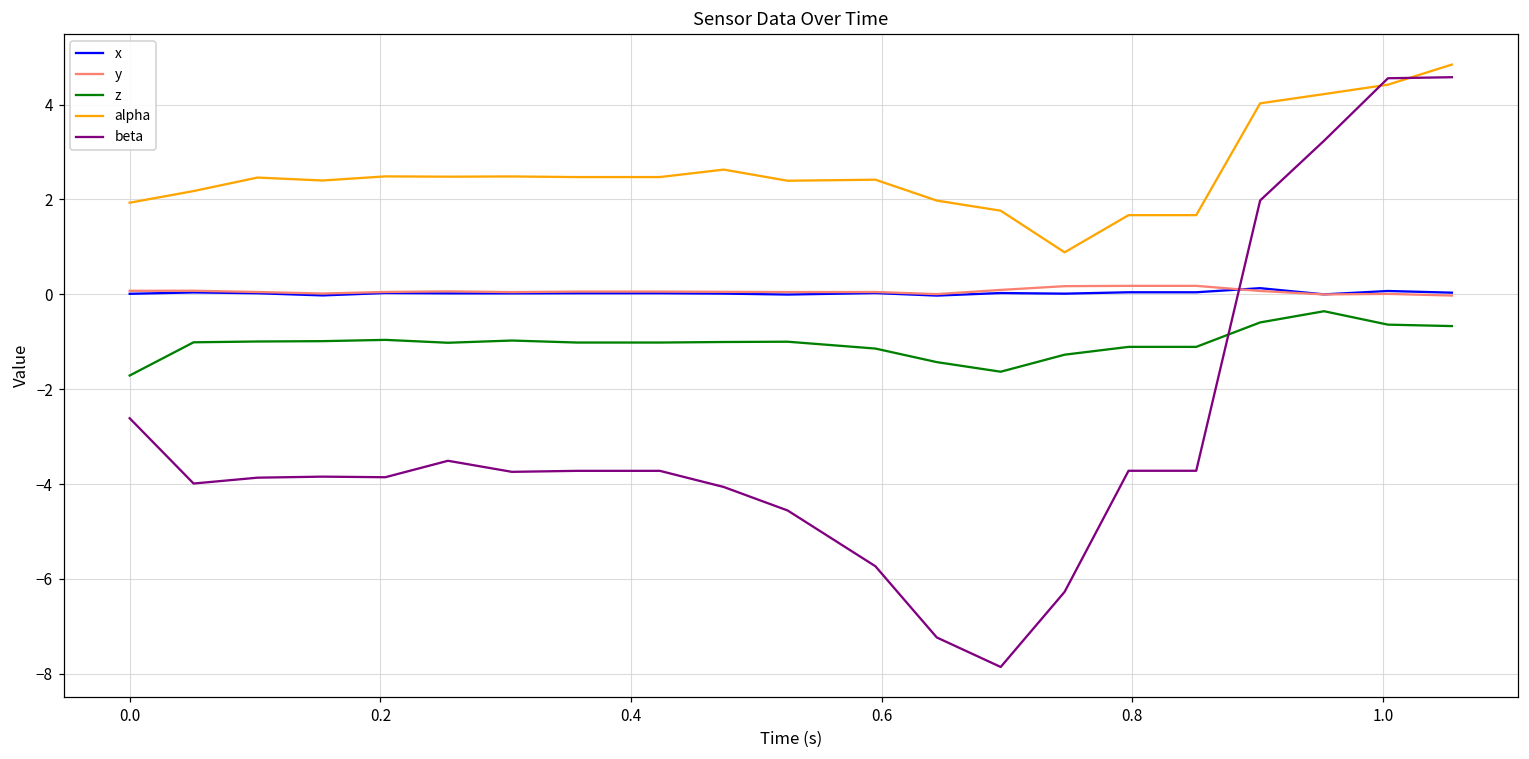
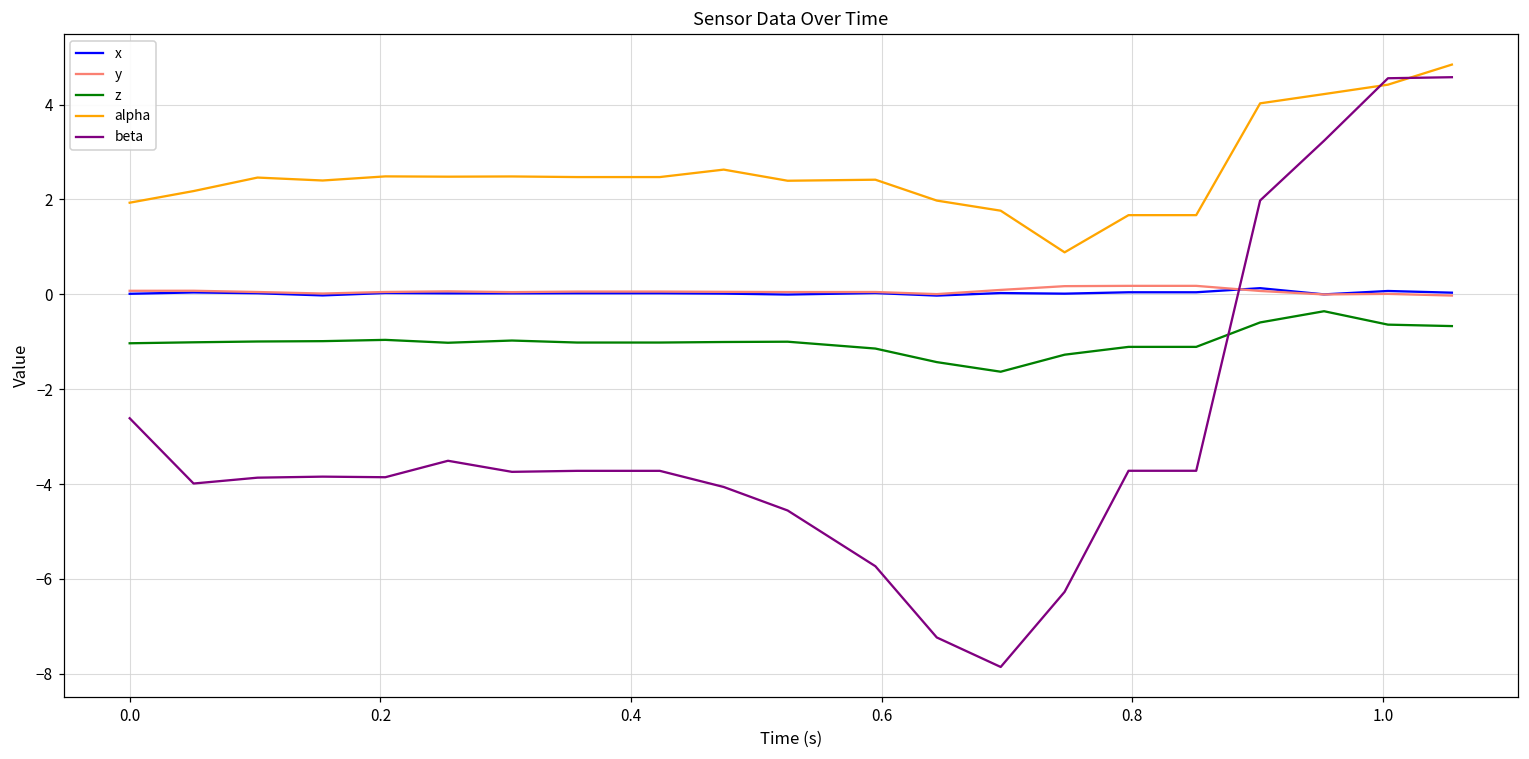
  {
    "x": {
      "0.0": 0.0
    },
    "y": {
      "0.0": 0.1
    },
    "z": {
-     "0.0": -1.7
+     "0.0": -1.0
    },
    "alpha": {
      "0.0": 1.9
    },
    "beta": {
      "0.0": -2.6
    }
  }
